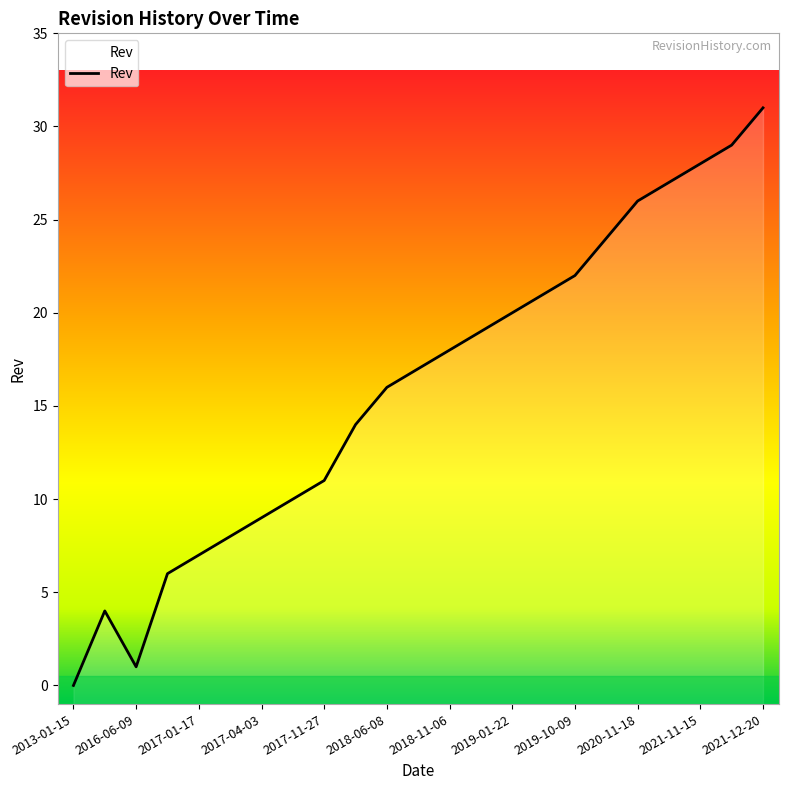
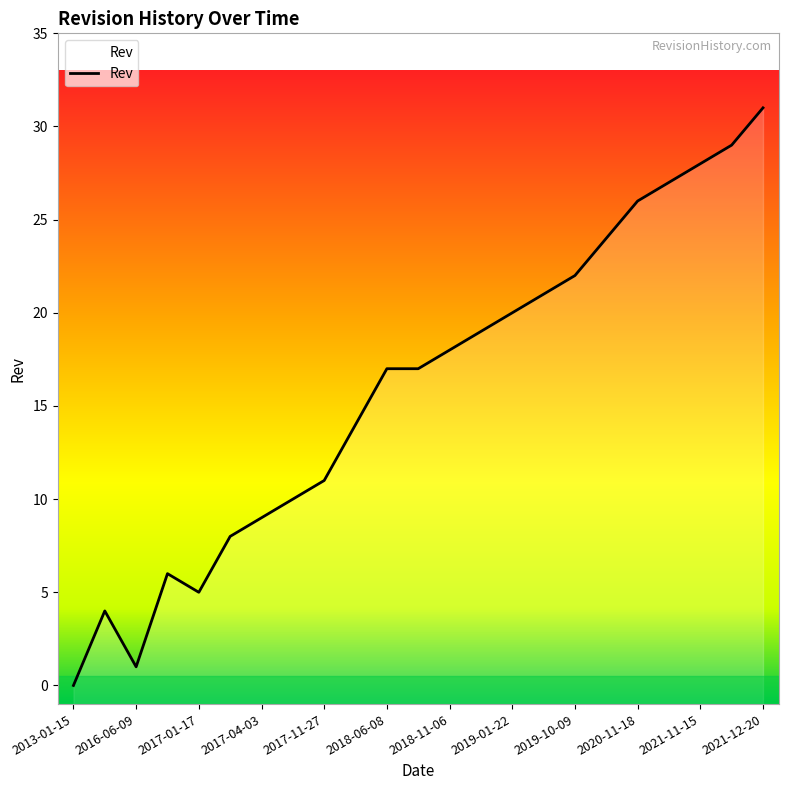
  {
    "2016-06-09": 1,
-   "2017-01-17": 7,
+   "2017-01-17": 5,
    "2017-04-03": 9,
    "2017-11-27": 11,
-   "2018-06-08": 16,
+   "2018-06-08": 17,
    "2018-11-06": 18,
    "2019-01-22": 20,
    "2019-10-09": 22,
    "2020-11-18": 26,
    "2021-11-15": 28,
    "2021-12-20": 31
  }
